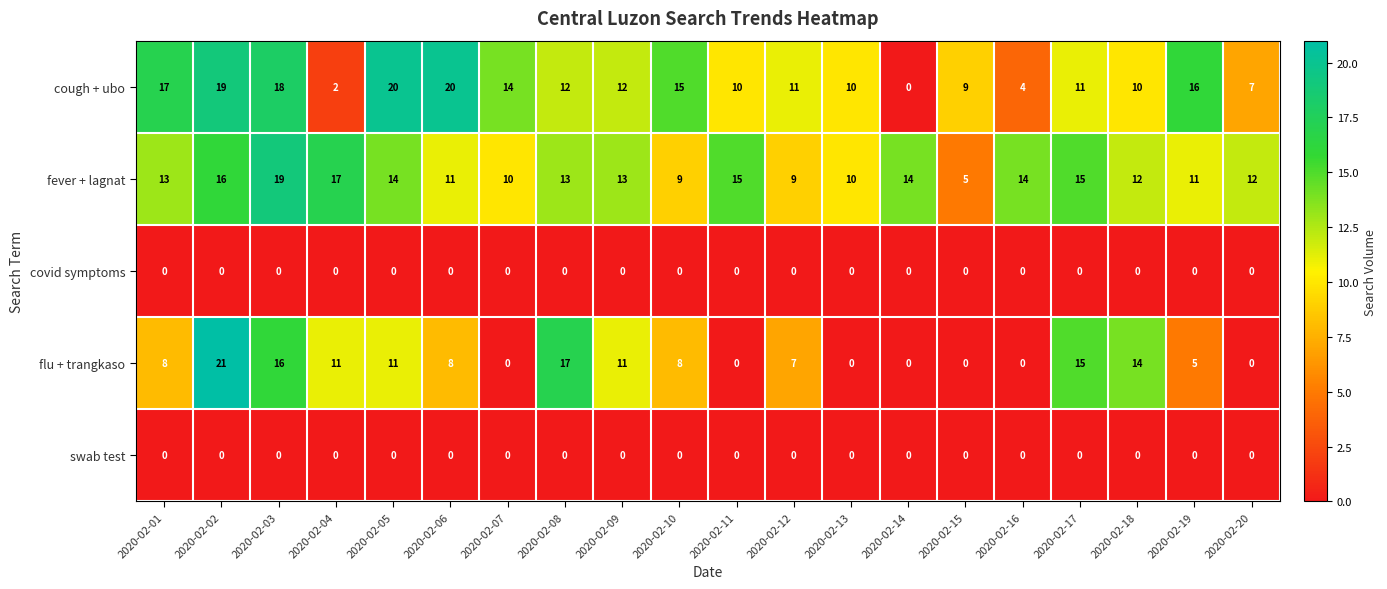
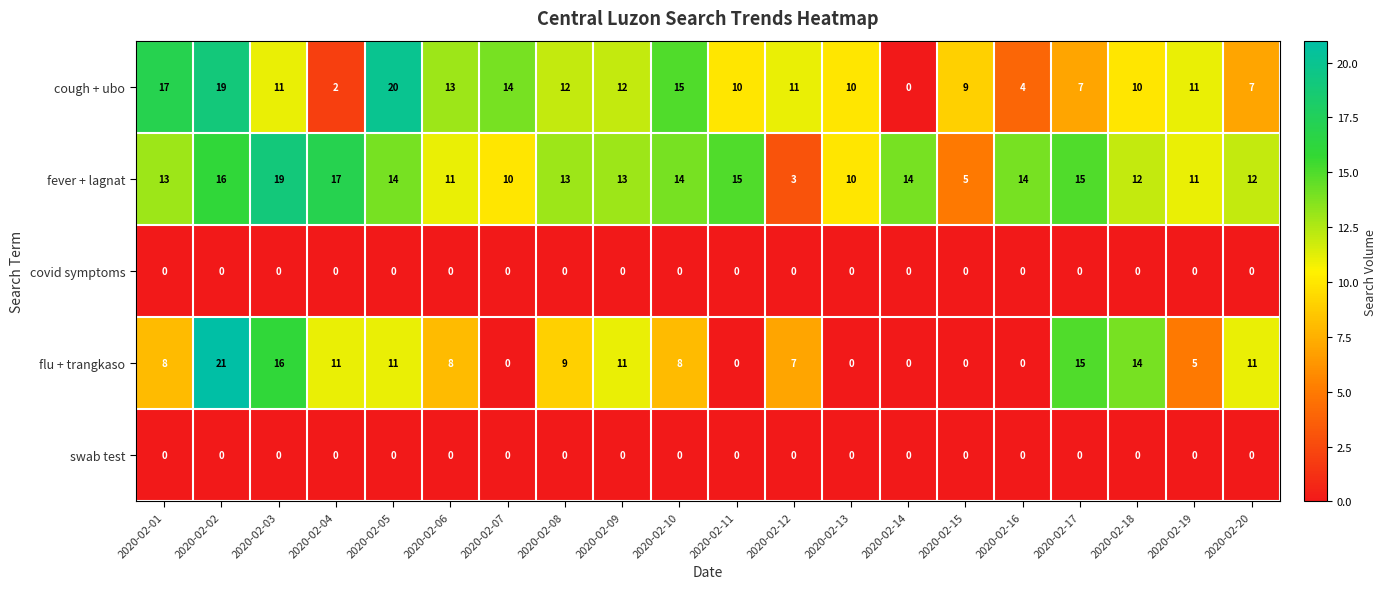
  {
    "cough + ubo": {
      "2020-02-01": 17,
      "2020-02-02": 19,
-     "2020-02-03": 18,
+     "2020-02-03": 11,
      "2020-02-04": 2,
      "2020-02-05": 20,
-     "2020-02-06": 20,
+     "2020-02-06": 13,
      "2020-02-07": 14,
      "2020-02-08": 12,
      "2020-02-09": 12,
      "2020-02-10": 15,
      "2020-02-11": 10,
      "2020-02-12": 11,
      "2020-02-13": 10,
      "2020-02-14": 0,
      "2020-02-15": 9,
      "2020-02-16": 4,
-     "2020-02-17": 11,
+     "2020-02-17": 7,
      "2020-02-18": 10,
-     "2020-02-19": 16,
+     "2020-02-19": 11,
      "2020-02-20": 7
    },
    "fever + lagnat": {
      "2020-02-01": 13,
      "2020-02-02": 16,
      "2020-02-03": 19,
      "2020-02-04": 17,
      "2020-02-05": 14,
      "2020-02-06": 11,
      "2020-02-07": 10,
      "2020-02-08": 13,
      "2020-02-09": 13,
-     "2020-02-10": 9,
+     "2020-02-10": 14,
      "2020-02-11": 15,
-     "2020-02-12": 9,
+     "2020-02-12": 3,
      "2020-02-13": 10,
      "2020-02-14": 14,
      "2020-02-15": 5,
      "2020-02-16": 14,
      "2020-02-17": 15,
      "2020-02-18": 12,
      "2020-02-19": 11,
      "2020-02-20": 12
    },
    "covid symptoms": {
      "2020-02-01": 0,
      "2020-02-02": 0,
      "2020-02-03": 0,
      "2020-02-04": 0,
      "2020-02-05": 0,
      "2020-02-06": 0,
      "2020-02-07": 0,
      "2020-02-08": 0,
      "2020-02-09": 0,
      "2020-02-10": 0,
      "2020-02-11": 0,
      "2020-02-12": 0,
      "2020-02-13": 0,
      "2020-02-14": 0,
      "2020-02-15": 0,
      "2020-02-16": 0,
      "2020-02-17": 0,
      "2020-02-18": 0,
      "2020-02-19": 0,
      "2020-02-20": 0
    },
    "flu + trangkaso": {
      "2020-02-01": 8,
      "2020-02-02": 21,
      "2020-02-03": 16,
      "2020-02-04": 11,
      "2020-02-05": 11,
      "2020-02-06": 8,
      "2020-02-07": 0,
-     "2020-02-08": 17,
+     "2020-02-08": 9,
      "2020-02-09": 11,
      "2020-02-10": 8,
      "2020-02-11": 0,
      "2020-02-12": 7,
      "2020-02-13": 0,
      "2020-02-14": 0,
      "2020-02-15": 0,
      "2020-02-16": 0,
      "2020-02-17": 15,
      "2020-02-18": 14,
      "2020-02-19": 5,
-     "2020-02-20": 0
+     "2020-02-20": 11
    },
    "swab test": {
      "2020-02-01": 0,
      "2020-02-02": 0,
      "2020-02-03": 0,
      "2020-02-04": 0,
      "2020-02-05": 0,
      "2020-02-06": 0,
      "2020-02-07": 0,
      "2020-02-08": 0,
      "2020-02-09": 0,
      "2020-02-10": 0,
      "2020-02-11": 0,
      "2020-02-12": 0,
      "2020-02-13": 0,
      "2020-02-14": 0,
      "2020-02-15": 0,
      "2020-02-16": 0,
      "2020-02-17": 0,
      "2020-02-18": 0,
      "2020-02-19": 0,
      "2020-02-20": 0
    }
  }
